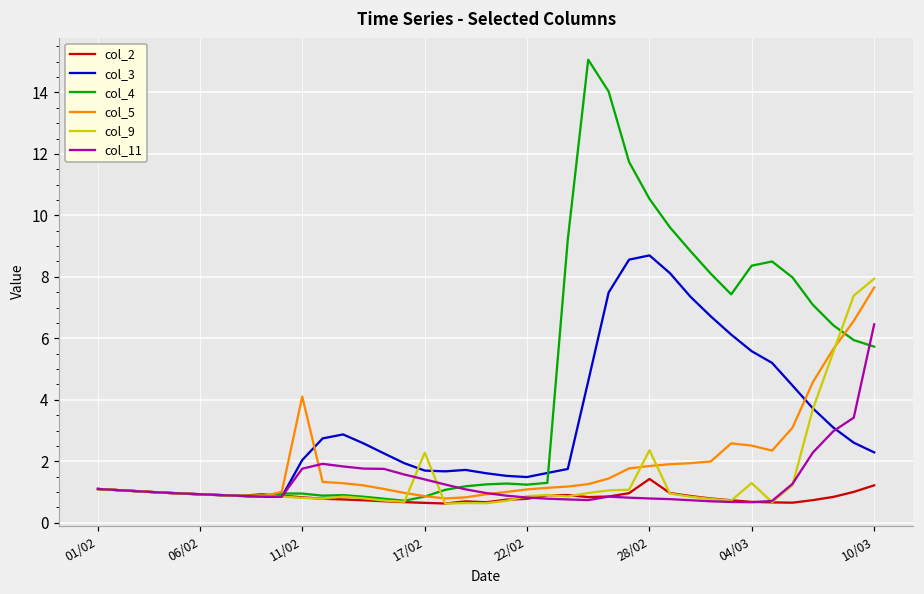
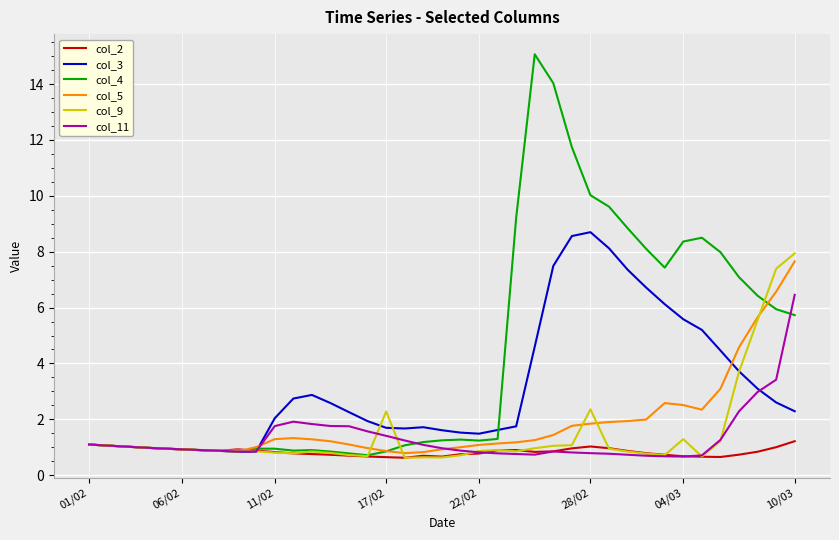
  {
    "col_2": {
      "17/02": 0.6,
-     "28/02": 1.4,
+     "28/02": 1.0,
      "10/03": 1.2
    },
    "col_3": {
      "11/02": 2.0,
      "17/02": 1.7,
      "22/02": 1.5,
      "28/02": 8.7,
      "04/03": 5.6,
      "10/03": 2.3
    },
    "col_4": {
      "11/02": 0.9,
      "22/02": 1.2,
-     "28/02": 10.5,
+     "28/02": 10.0,
      "04/03": 8.4,
      "10/03": 5.7
    },
    "col_5": {
-     "11/02": 4.1,
+     "11/02": 1.3,
      "22/02": 1.1,
      "28/02": 1.8,
      "04/03": 2.5,
      "10/03": 7.7
    },
    "col_9": {
      "17/02": 2.3,
      "28/02": 2.4,
      "04/03": 1.3,
      "10/03": 7.9
    },
    "col_11": {
      "11/02": 1.8,
      "17/02": 1.4,
      "28/02": 0.8,
      "10/03": 6.5
    }
  }
